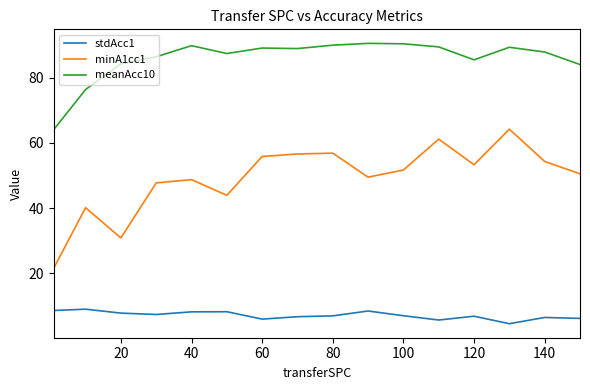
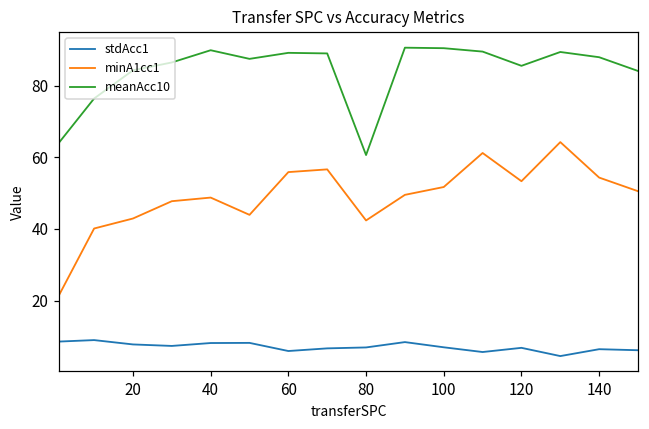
  {
    "stdAcc1": {
      "20": 8,
      "40": 8,
      "60": 6,
      "80": 7,
      "100": 7,
      "120": 7,
      "140": 6
    },
    "minA1cc1": {
-     "20": 31,
+     "20": 43,
      "40": 49,
      "60": 56,
-     "80": 57,
+     "80": 42,
      "100": 52,
      "120": 53,
      "140": 54
    },
    "meanAcc10": {
      "40": 90,
      "60": 89,
-     "80": 90,
+     "80": 61,
      "100": 90,
      "120": 86,
      "140": 88
    }
  }
